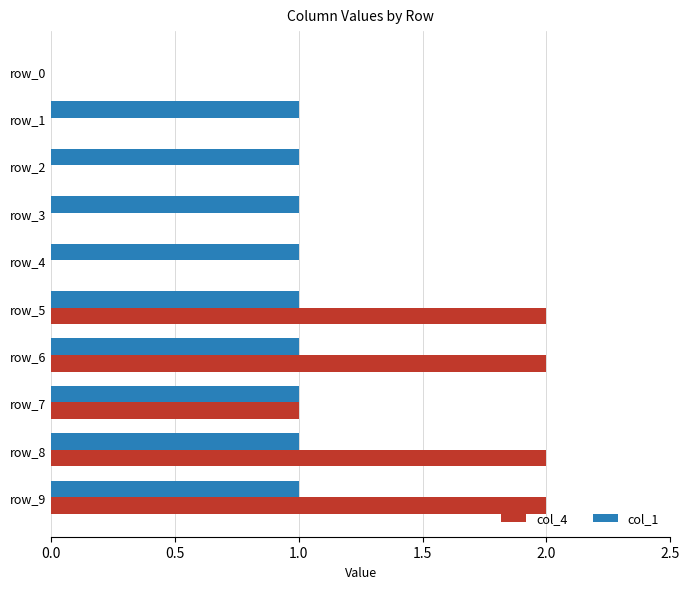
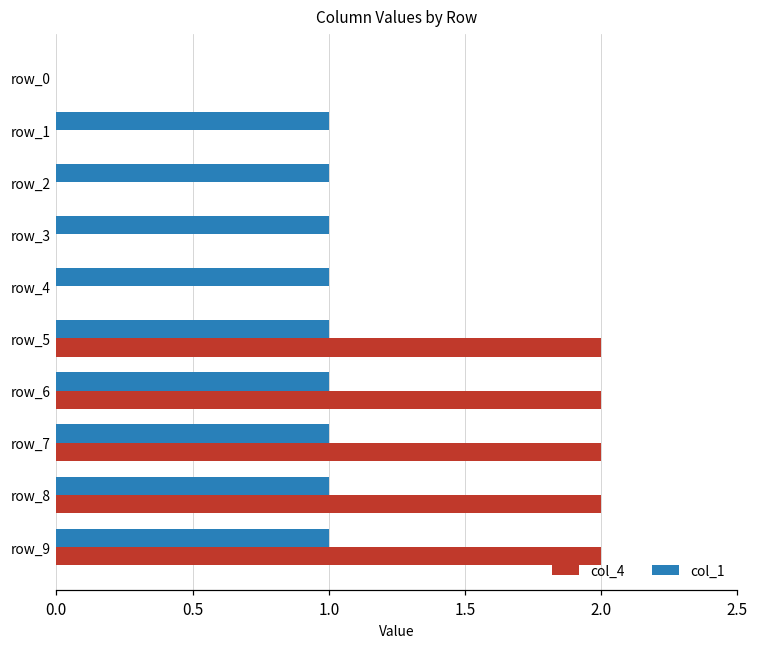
  {
    "col_4": {
      "row_0": 0,
      "row_1": 0,
      "row_2": 0,
      "row_3": 0,
      "row_4": 0,
      "row_5": 2,
      "row_6": 2,
-     "row_7": 1,
+     "row_7": 2,
      "row_8": 2,
      "row_9": 2
    },
    "col_1": {
      "row_0": 0,
      "row_1": 1,
      "row_2": 1,
      "row_3": 1,
      "row_4": 1,
      "row_5": 1,
      "row_6": 1,
      "row_7": 1,
      "row_8": 1,
      "row_9": 1
    }
  }
